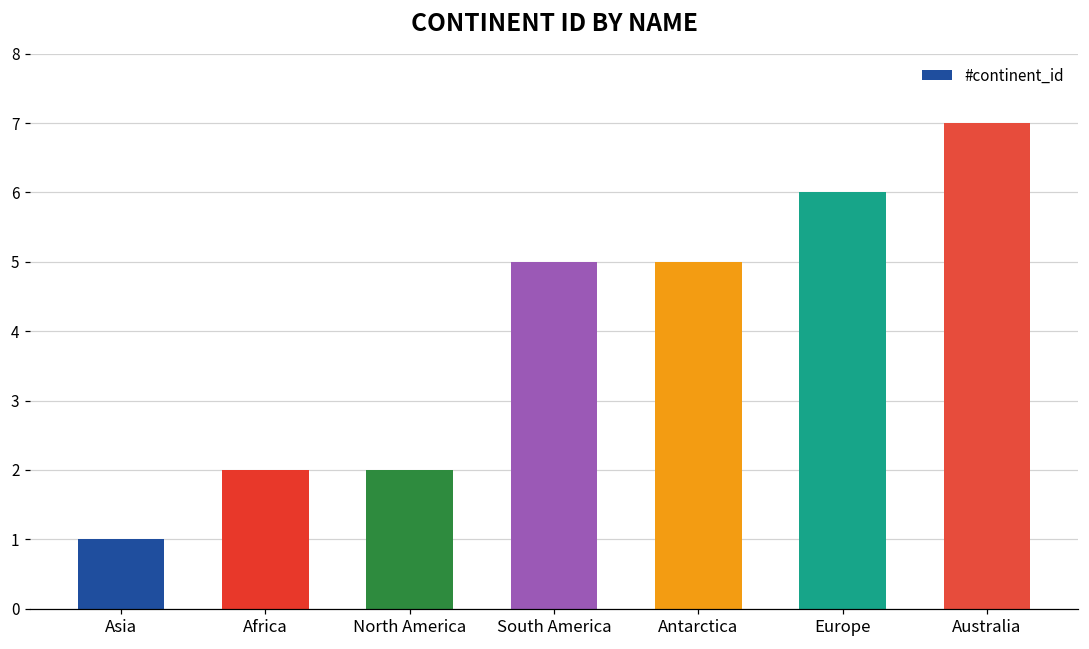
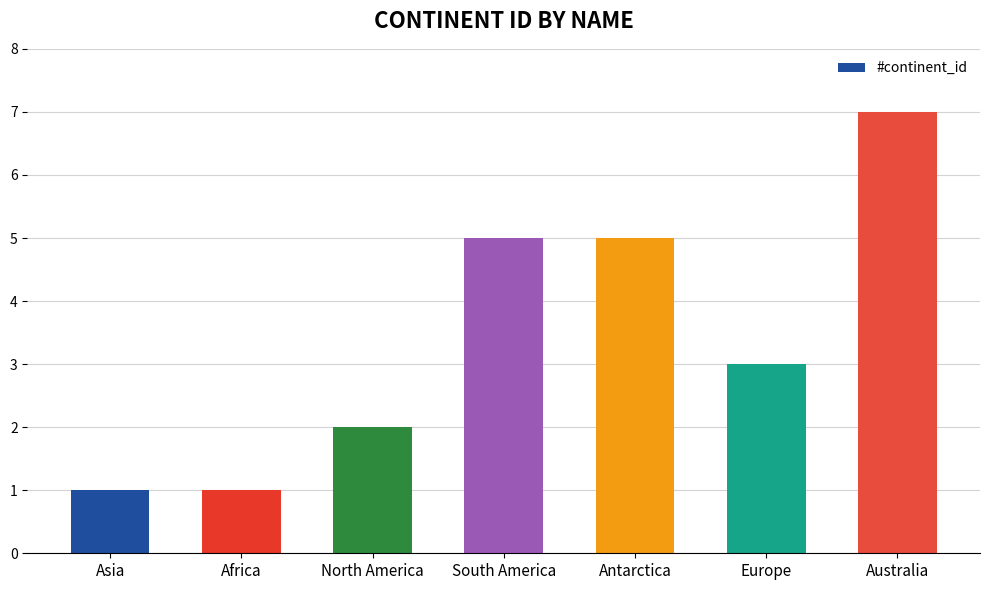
  {
    "Asia": 1,
-   "Africa": 2,
+   "Africa": 1,
    "North America": 2,
    "South America": 5,
    "Antarctica": 5,
-   "Europe": 6,
+   "Europe": 3,
    "Australia": 7
  }
